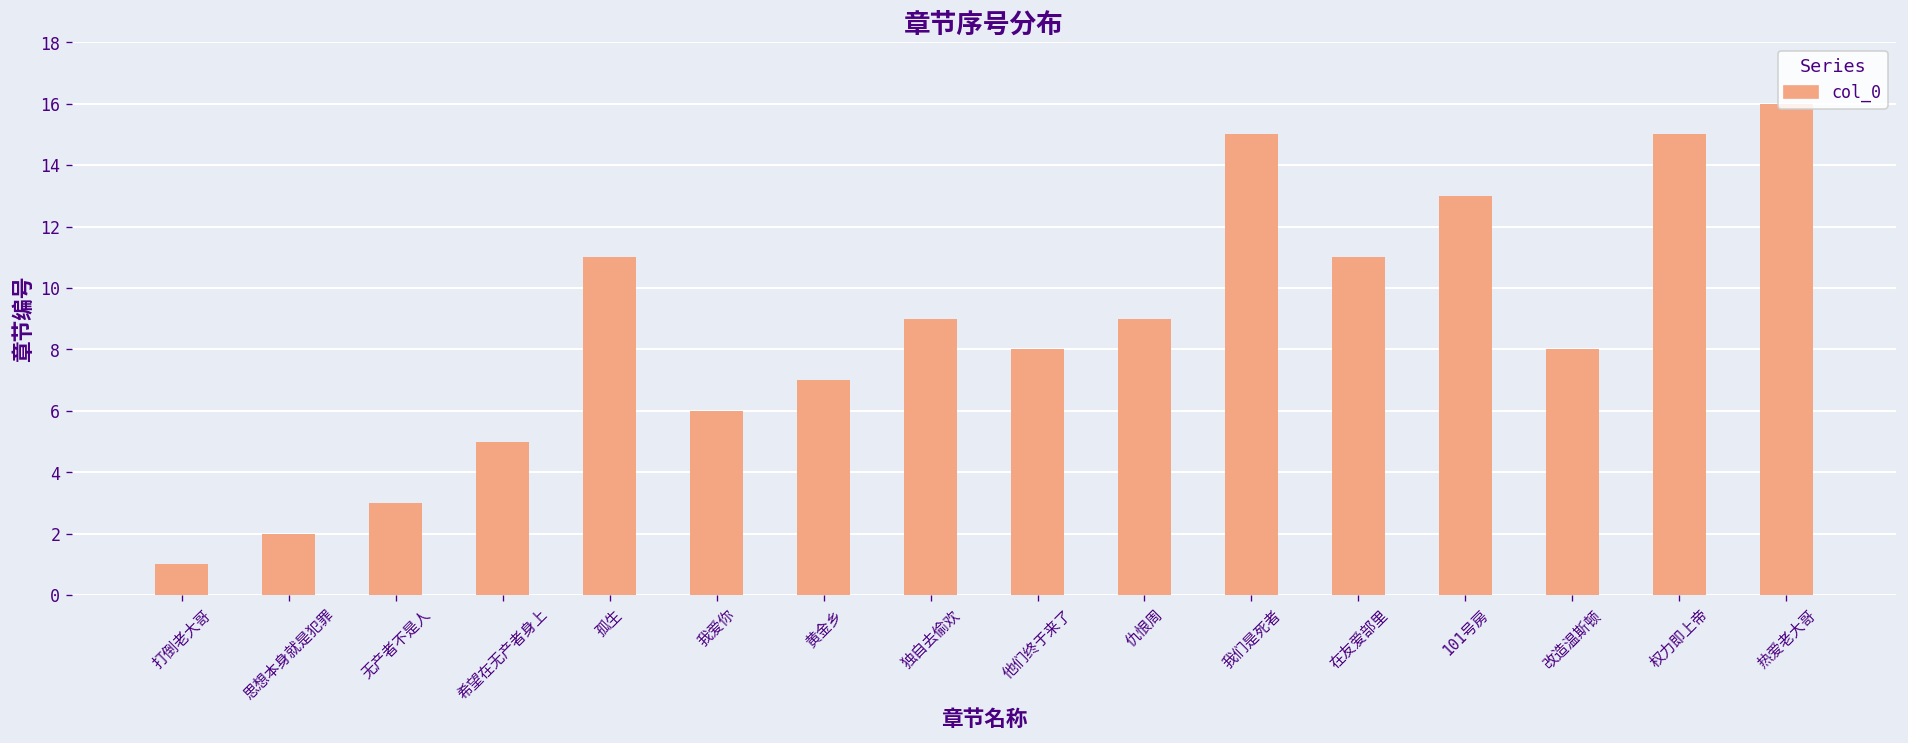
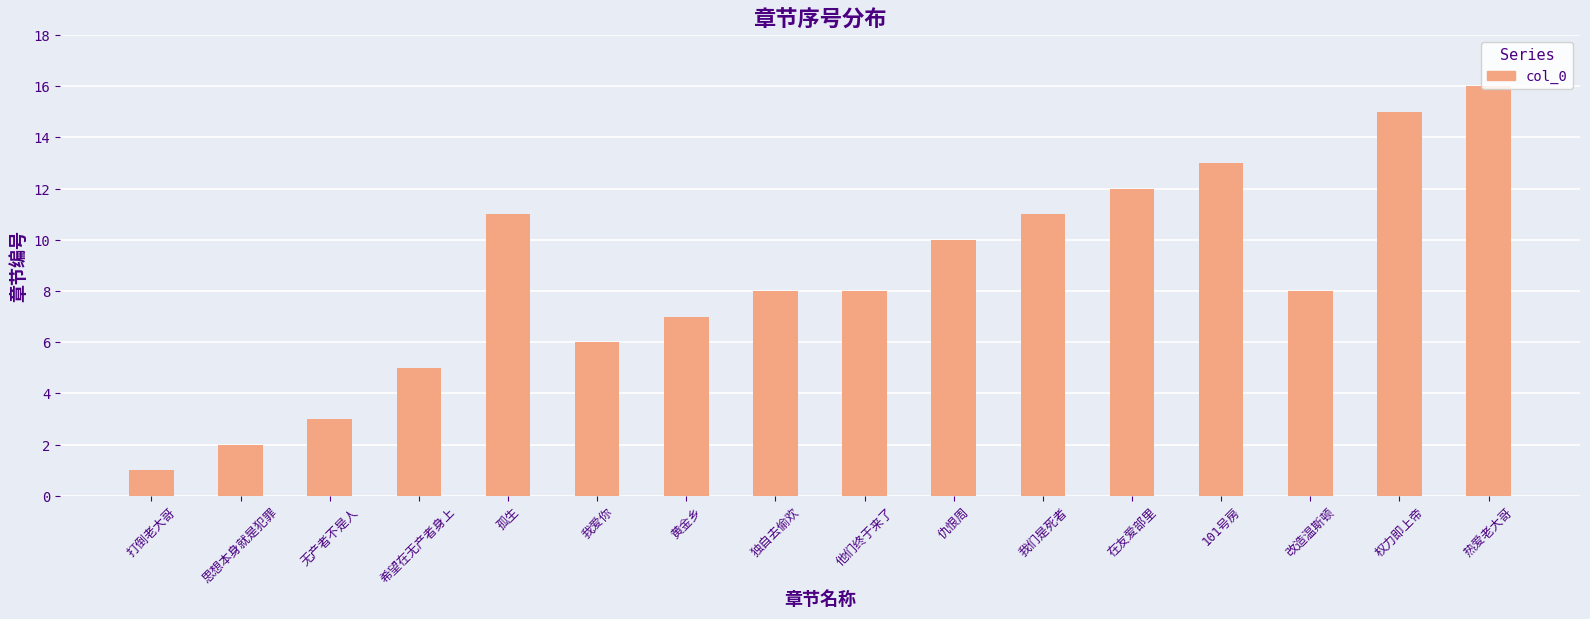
  {
    "打倒老大哥": 1,
    "思想本身就是犯罪": 2,
    "无产者不是人": 3,
    "希望在无产者身上": 5,
    "孤生": 11,
    "我爱你": 6,
    "黄金乡": 7,
-   "独自去偷欢": 9,
+   "独自去偷欢": 8,
    "他们终于来了": 8,
-   "仇恨周": 9,
-   "我们是死者": 15,
-   "在友爱部里": 11,
+   "仇恨周": 10,
+   "我们是死者": 11,
+   "在友爱部里": 12,
    "101号房": 13,
    "改造温斯顿": 8,
    "权力即上帝": 15
  }
